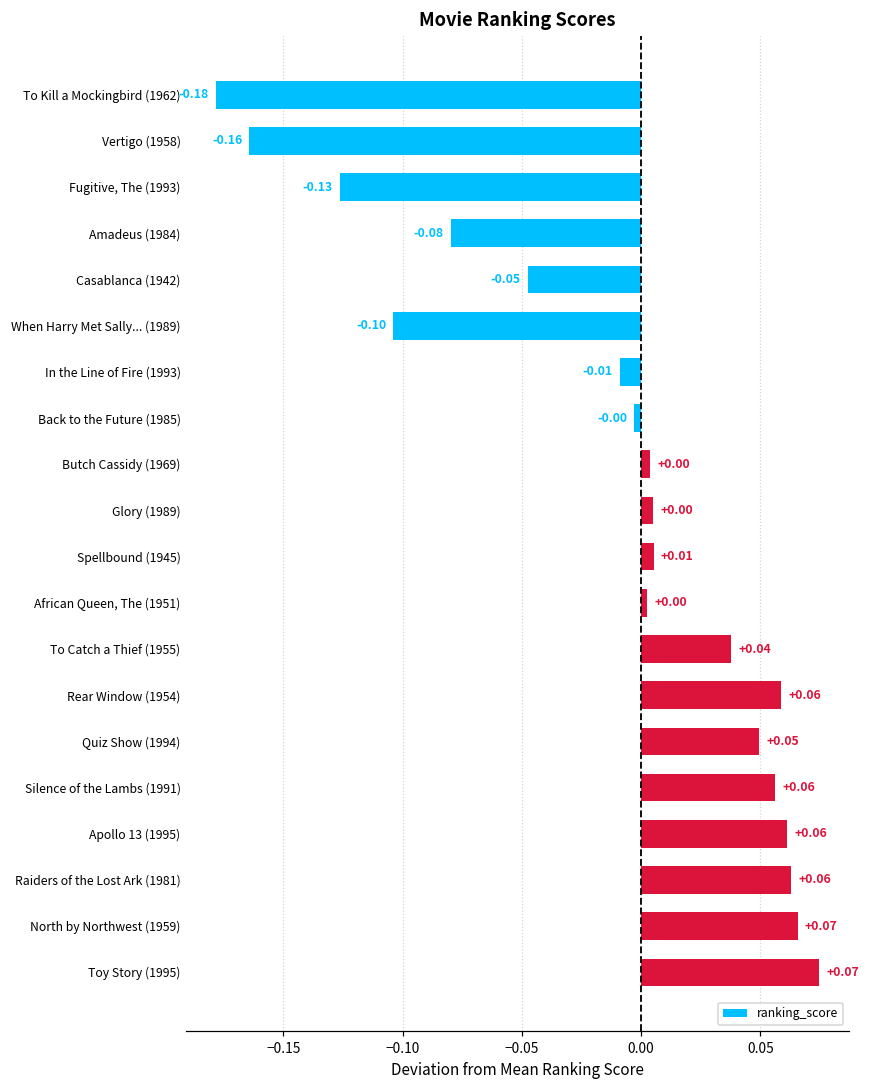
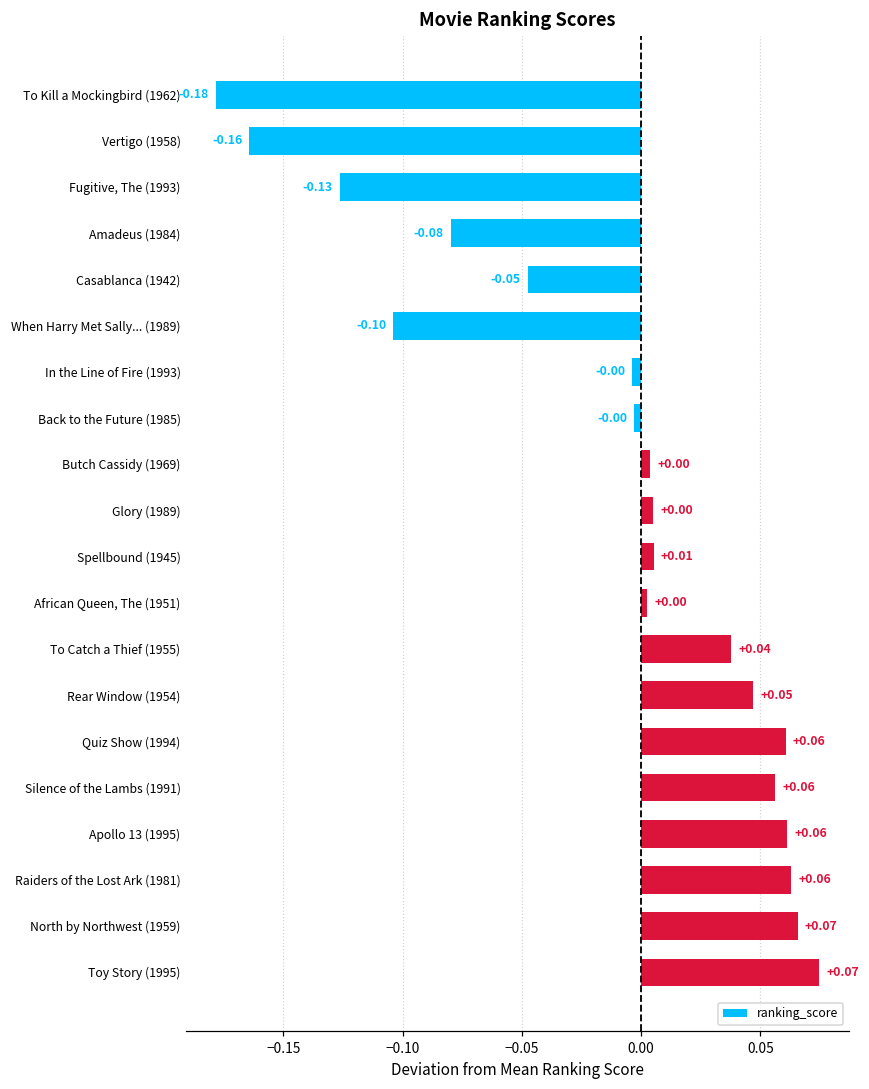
  {
    "To Kill a Mockingbird (1962)": "-0.18",
    "Vertigo (1958)": "-0.16",
    "Fugitive, The (1993)": "-0.13",
    "Amadeus (1984)": "-0.08",
    "Casablanca (1942)": "-0.05",
    "When Harry Met Sally... (1989)": "-0.10",
-   "In the Line of Fire (1993)": "-0.01",
+   "In the Line of Fire (1993)": "-0.00",
    "Back to the Future (1985)": "-0.00",
    "Butch Cassidy (1969)": "+0.00",
    "Glory (1989)": "+0.00",
    "Spellbound (1945)": "+0.01",
    "African Queen, The (1951)": "+0.00",
    "To Catch a Thief (1955)": "+0.04",
-   "Rear Window (1954)": "+0.06",
-   "Quiz Show (1994)": "+0.05",
+   "Rear Window (1954)": "+0.05",
+   "Quiz Show (1994)": "+0.06",
    "Silence of the Lambs (1991)": "+0.06",
    "Apollo 13 (1995)": "+0.06",
    "Raiders of the Lost Ark (1981)": "+0.06",
    "North by Northwest (1959)": "+0.07",
    "Toy Story (1995)": "+0.07"
  }
